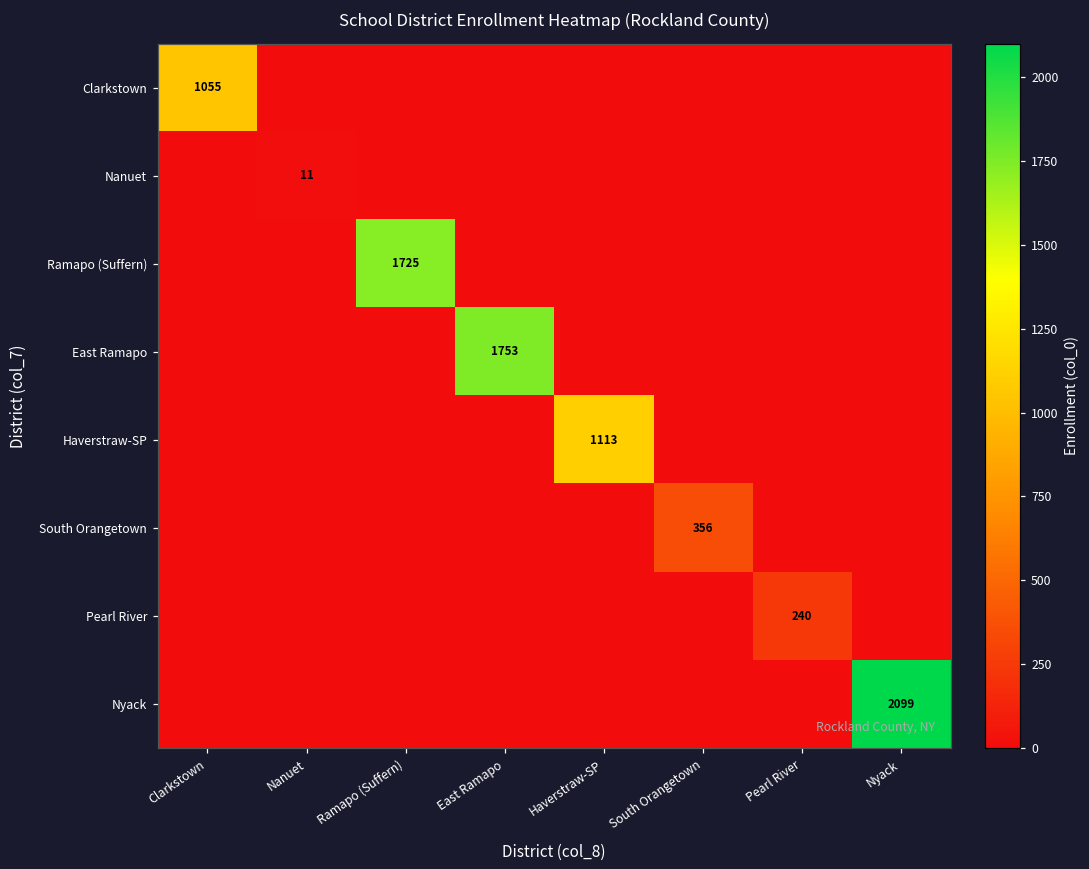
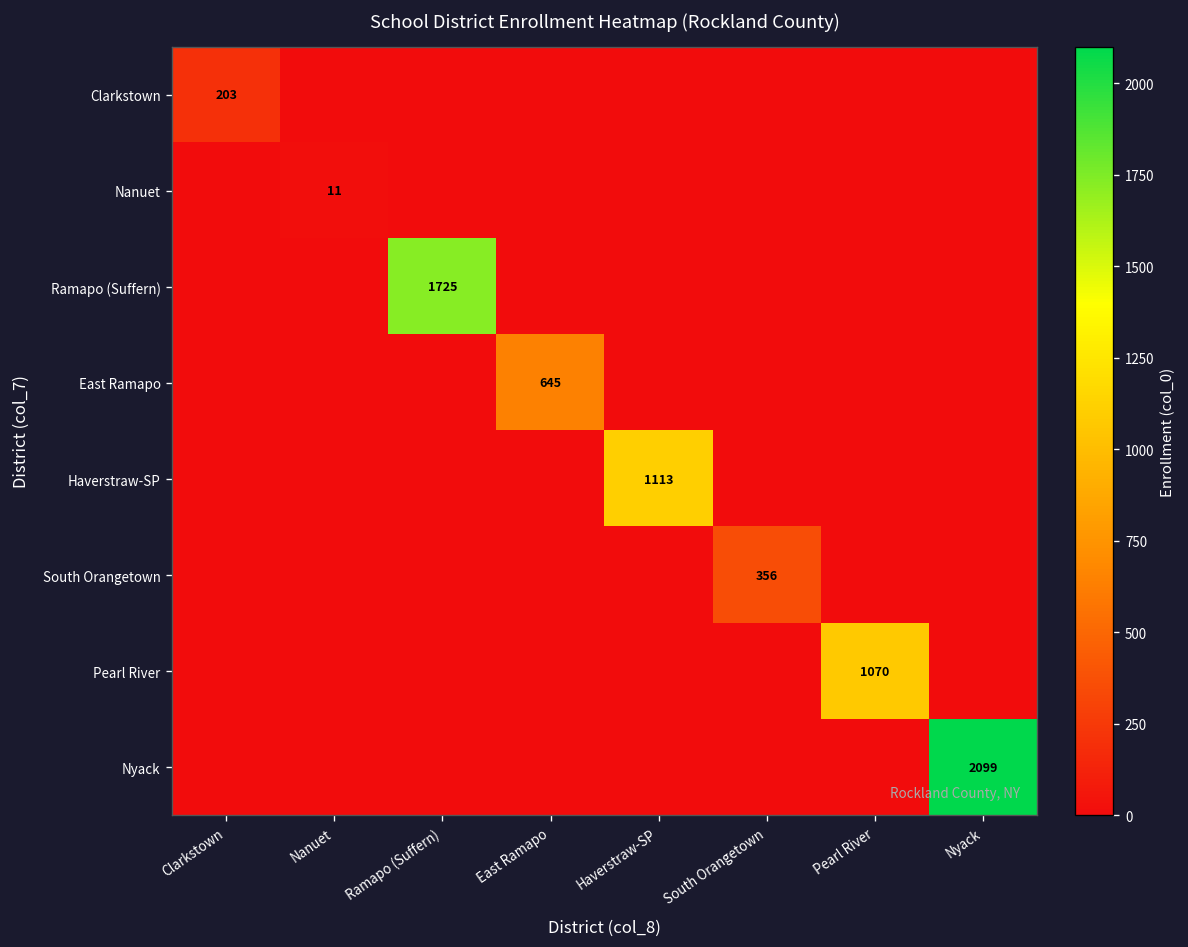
  {
    "Clarkstown": {
-     "Clarkstown": 1055
+     "Clarkstown": 203
    },
    "Nanuet": {
      "Nanuet": 11
    },
    "Ramapo (Suffern)": {
      "Ramapo (Suffern)": 1725
    },
    "East Ramapo": {
-     "East Ramapo": 1753
+     "East Ramapo": 645
    },
    "Haverstraw-SP": {
      "Haverstraw-SP": 1113
    },
    "South Orangetown": {
      "South Orangetown": 356
    },
    "Pearl River": {
-     "Pearl River": 240
+     "Pearl River": 1070
    }
  }
